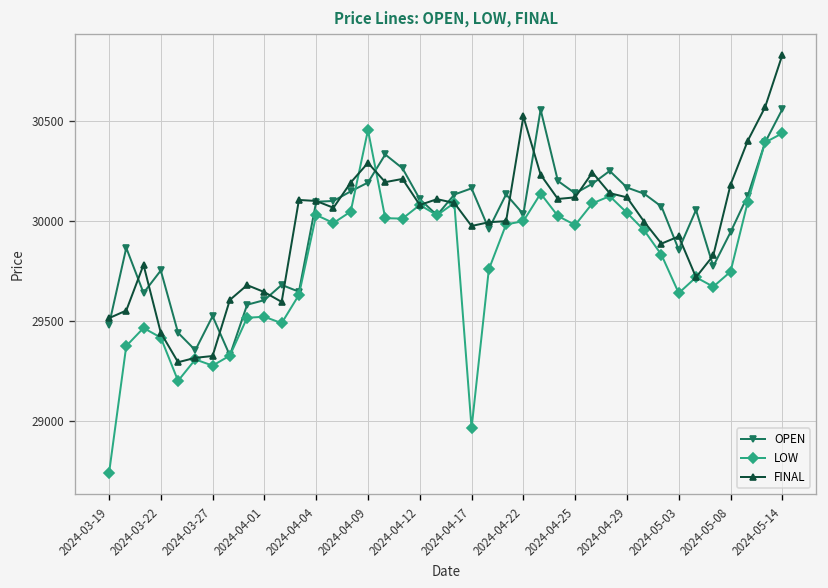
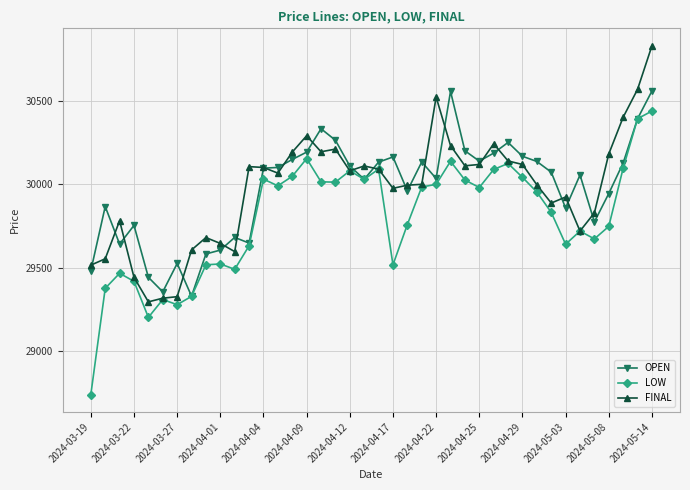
  {
    "LOW": {
      "2024-03-19": 28740,
      "2024-03-22": 29420,
      "2024-03-27": 29280,
      "2024-04-01": 29520,
      "2024-04-04": 30030,
-     "2024-04-09": 30450,
-     "2024-04-17": 28970,
+     "2024-04-09": 30150,
+     "2024-04-17": 29520,
      "2024-04-22": 30000,
      "2024-04-25": 29980,
      "2024-04-29": 30040,
      "2024-05-03": 29640,
      "2024-05-08": 29750,
      "2024-05-14": 30440
    }
  }
